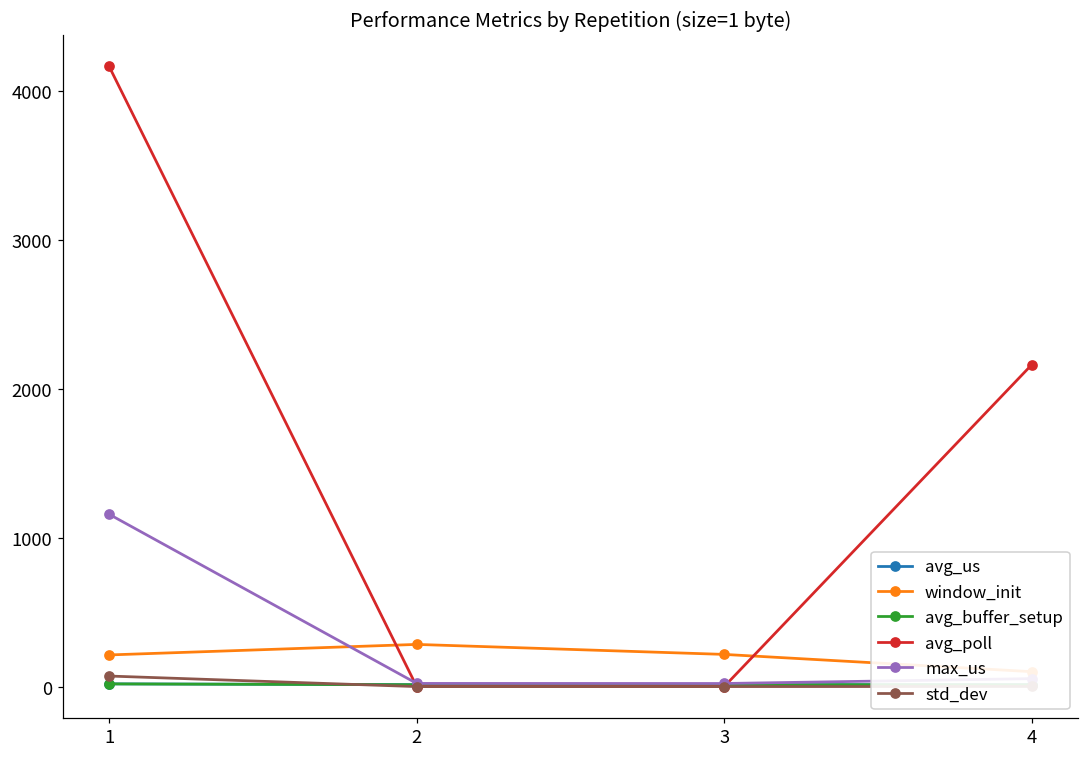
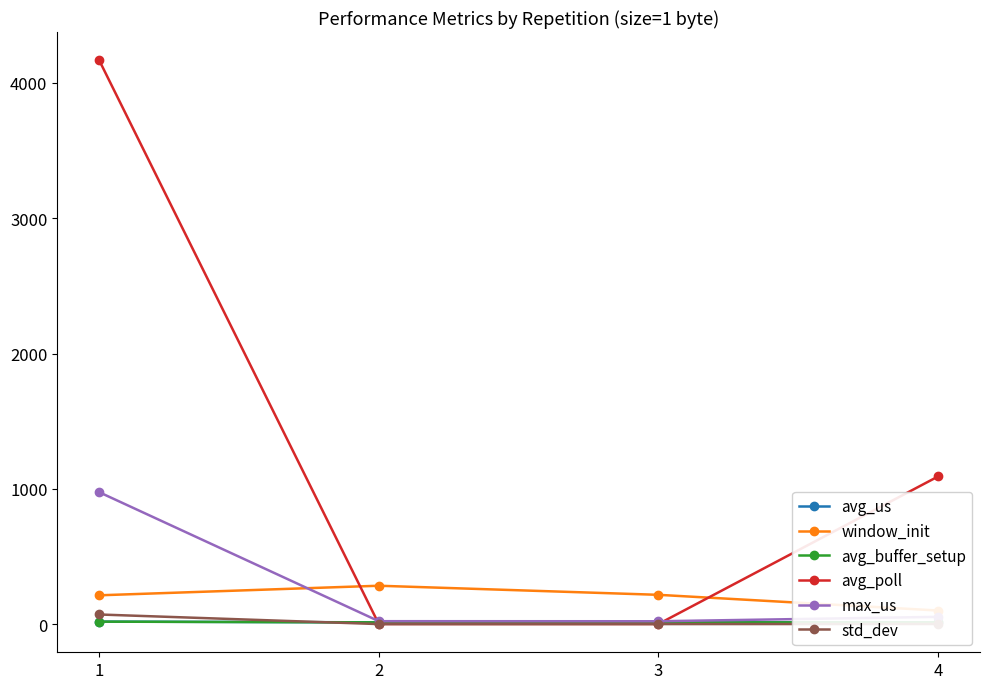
  {
    "avg_buffer_setup": {
      "1": 20
    },
    "window_init": {
      "1": 210,
      "2": 280,
      "3": 220
    },
    "avg_poll": {
      "1": 4170,
-     "4": 2160
+     "4": 1090
    },
    "max_us": {
-     "1": 1160
+     "1": 980
    },
    "std_dev": {
      "1": 70
    }
  }
